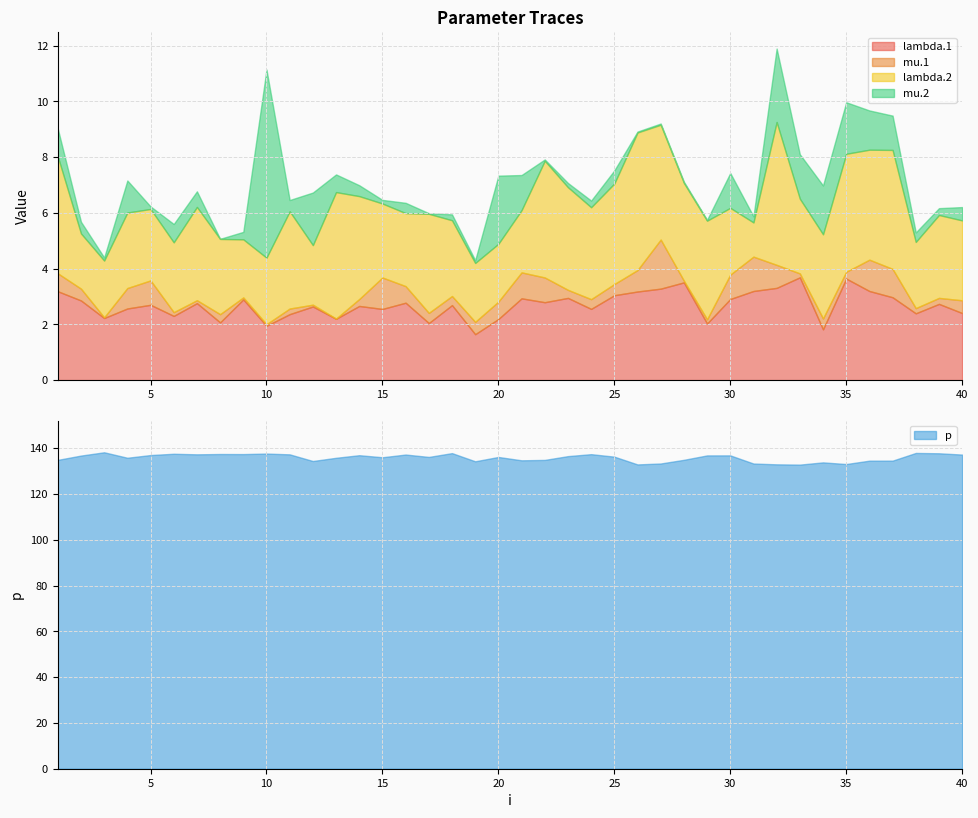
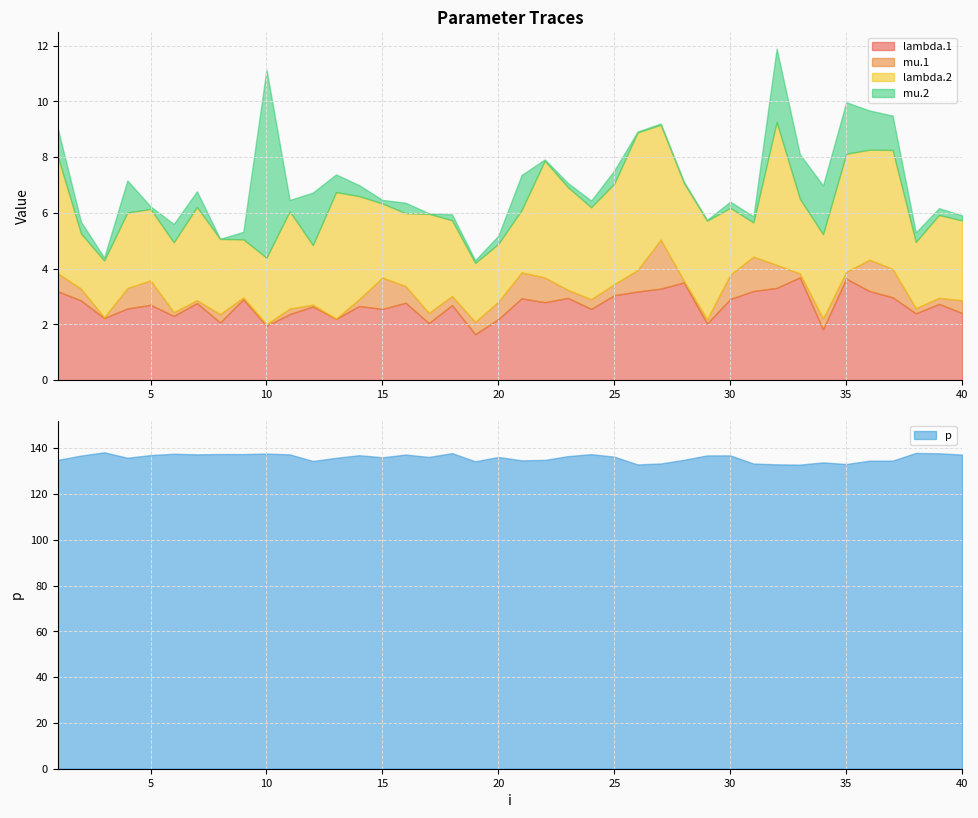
  {
    "Parameter Traces": {
      "mu.2": {
        "10": 6.7,
        "15": 0.1,
-       "20": 2.4,
+       "20": 0.3,
        "25": 0.5,
-       "30": 1.3,
+       "30": 0.2,
        "35": 1.8,
-       "40": 0.5
+       "40": 0.2
      }
    }
  }
